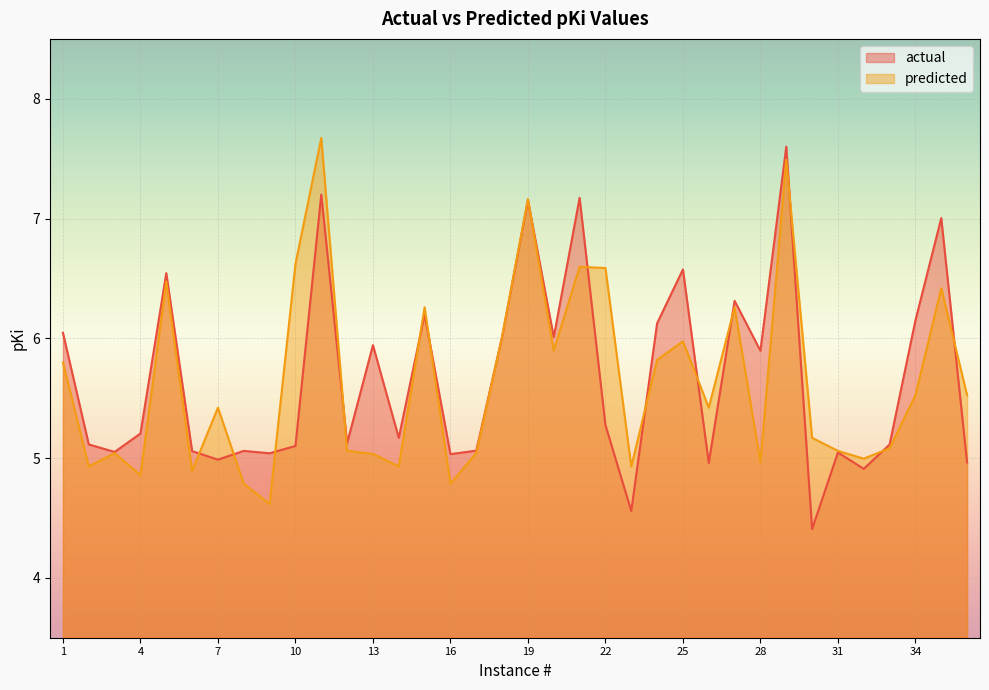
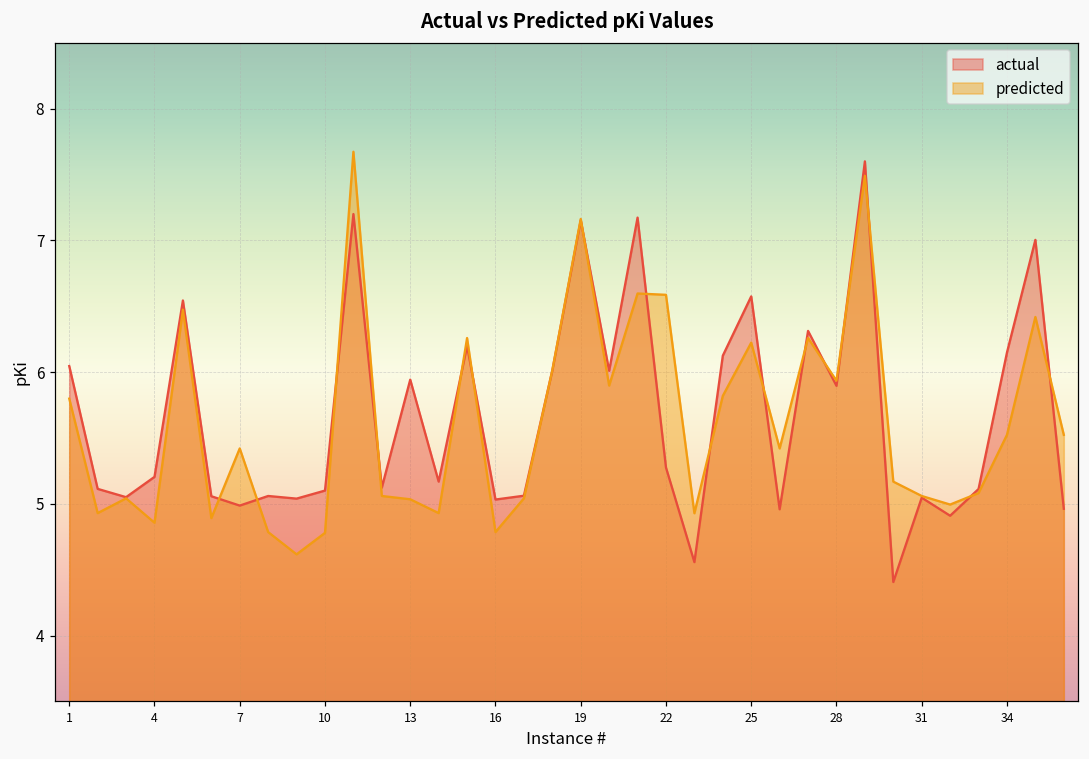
  {
    "actual": {
      "1": 6.05,
      "4": 5.21,
      "7": 4.99,
      "10": 5.10,
      "13": 5.94,
      "16": 5.03,
      "22": 5.28,
      "25": 6.58,
      "28": 5.90,
      "34": 6.15
    },
    "predicted": {
      "1": 5.80,
      "4": 4.86,
      "7": 5.42,
-     "10": 6.62,
+     "10": 4.78,
      "13": 5.04,
      "16": 4.79,
      "22": 6.59,
-     "25": 5.98,
-     "28": 4.96,
+     "25": 6.22,
+     "28": 5.94,
      "34": 5.52
    }
  }
